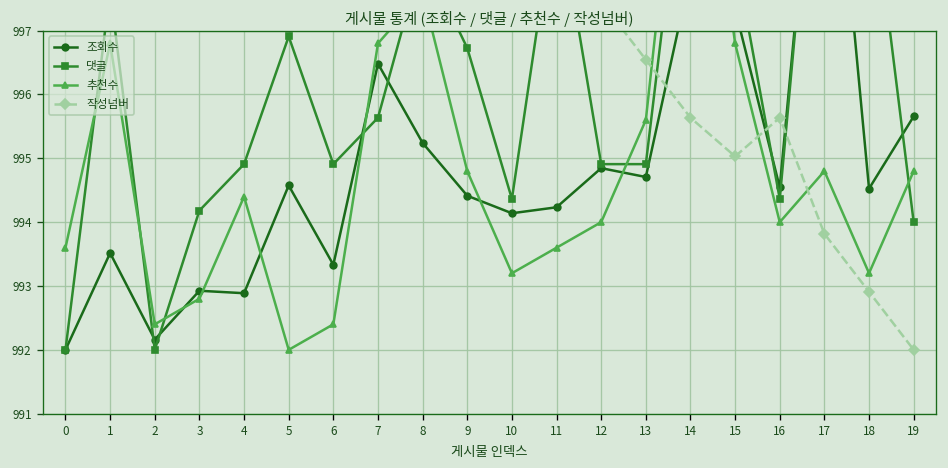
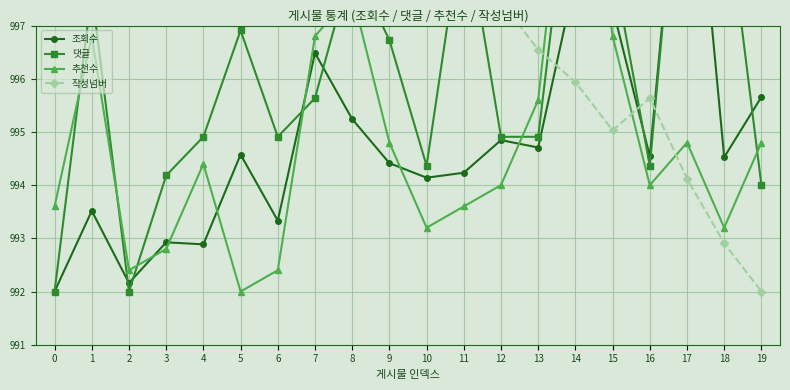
  {
    "작성넘버": {
      "13": 996.5,
-     "14": 995.6,
+     "14": 995.9,
      "15": 995.0,
      "16": 995.6,
-     "17": 993.8,
+     "17": 994.1,
      "18": 992.9,
      "19": 992.0
    }
  }
